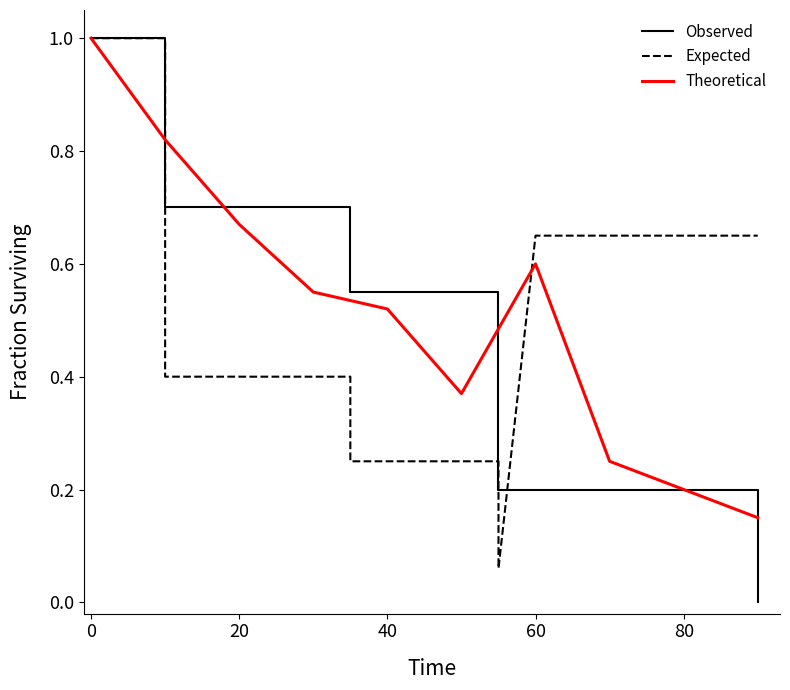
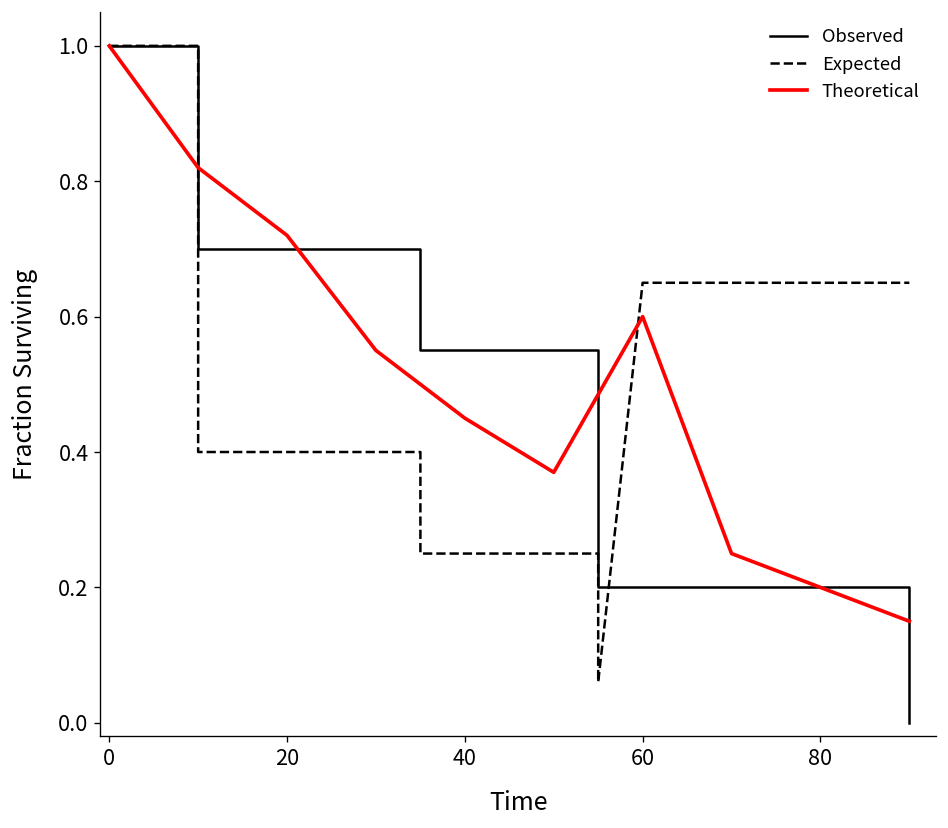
  {
    "Theoretical": {
-     "20": 0.67,
-     "40": 0.52,
+     "20": 0.72,
+     "40": 0.45,
      "60": 0.60,
      "80": 0.20
    }
  }
